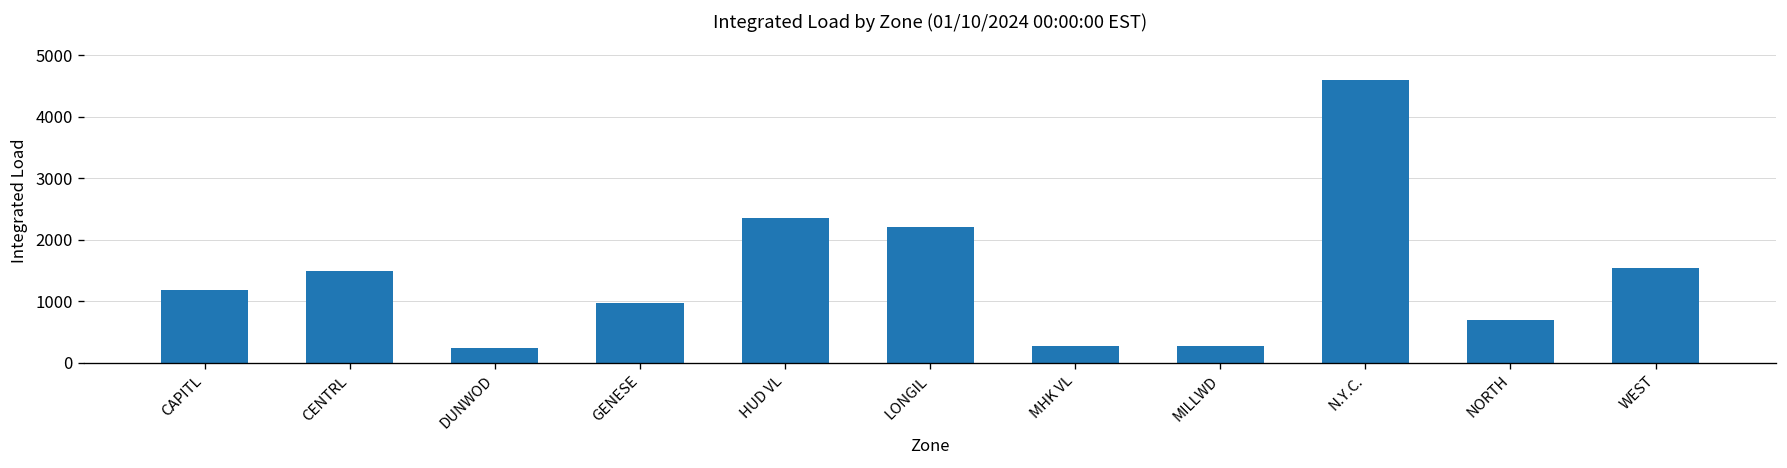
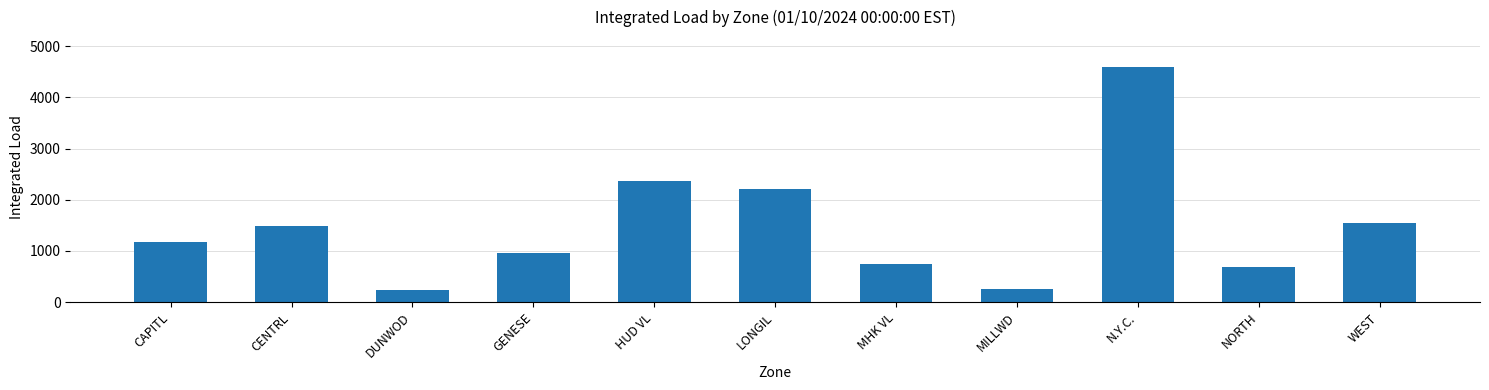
  {
    "CAPITL": 1200,
    "CENTRL": 1500,
    "DUNWOD": 200,
    "GENESE": 1000,
    "HUD VL": 2400,
    "LONGIL": 2200,
-   "MHK VL": 300,
+   "MHK VL": 800,
    "MILLWD": 300,
    "N.Y.C.": 4600,
    "NORTH": 700,
    "WEST": 1500
  }
